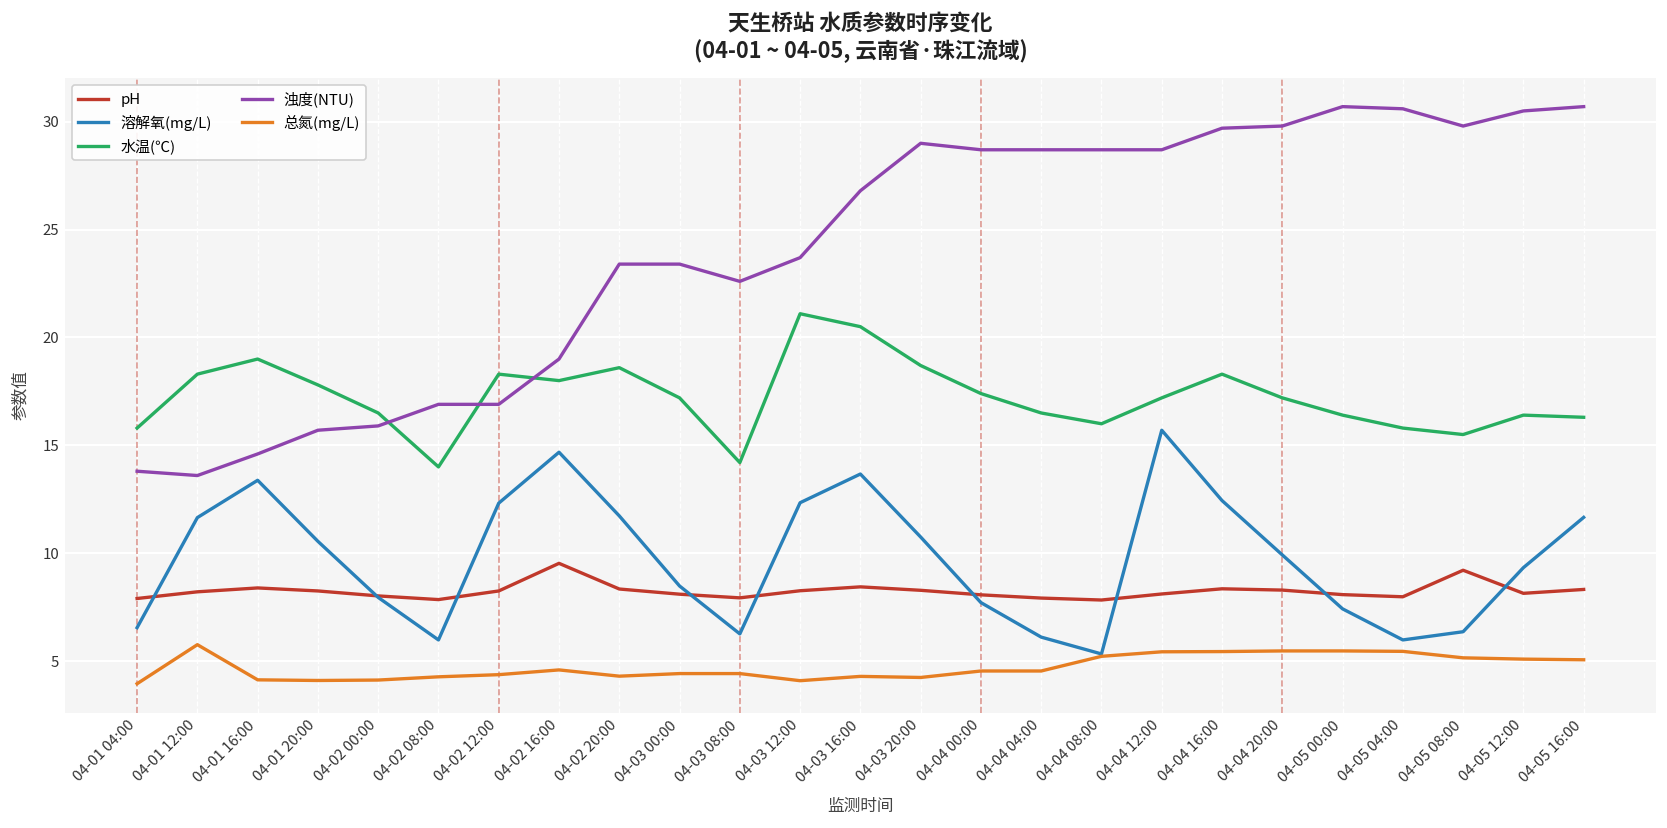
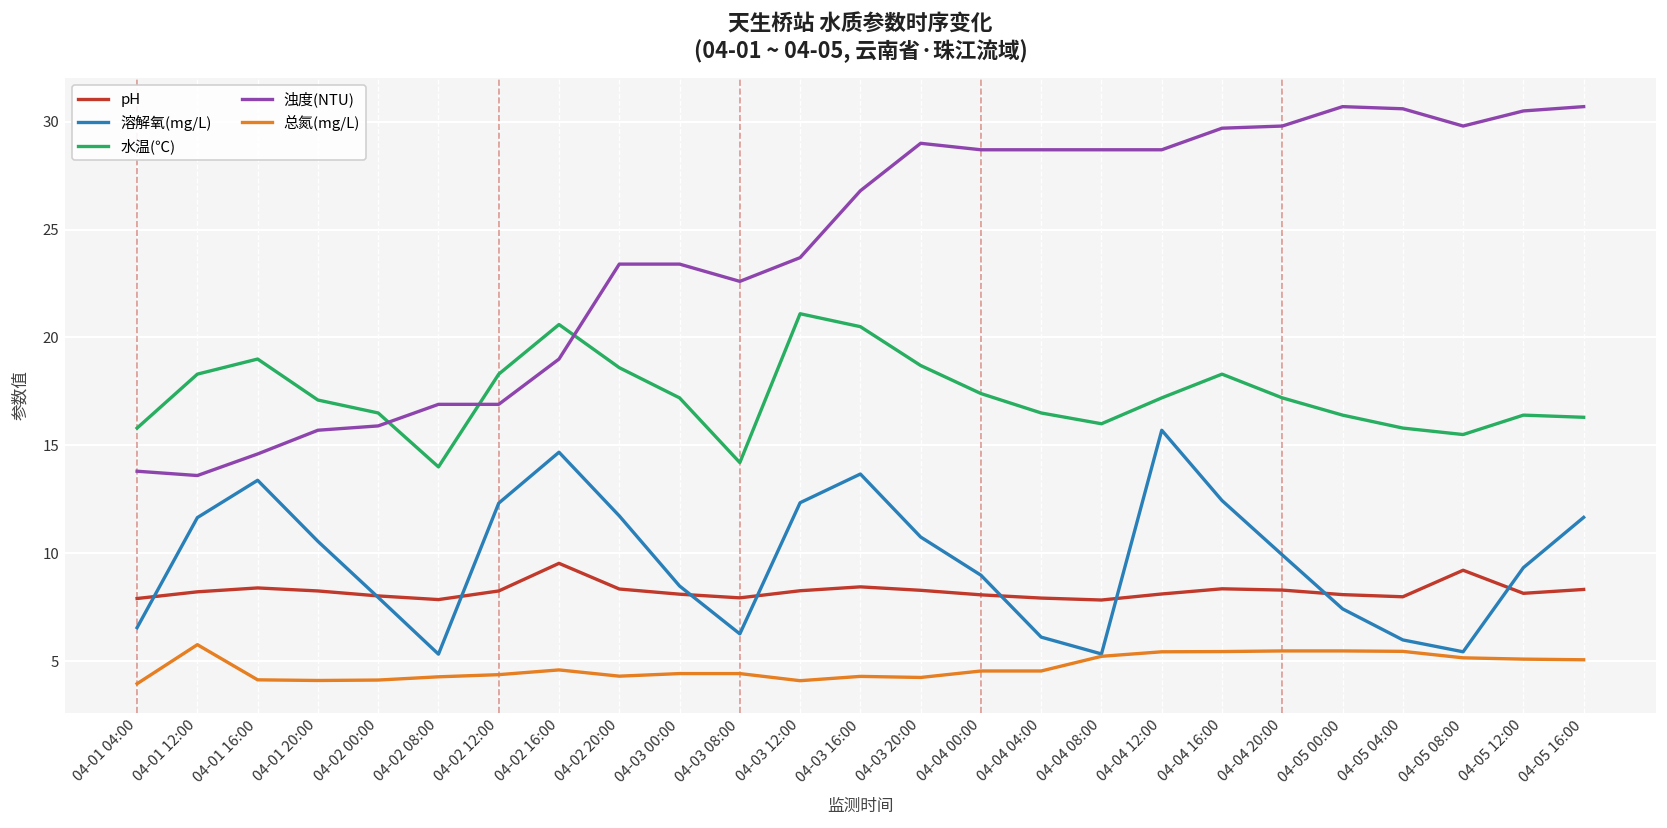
  {
    "pH": {
      "04-01 04:00": 7.9,
      "04-01 12:00": 8.2,
      "04-01 16:00": 8.4,
      "04-01 20:00": 8.3,
      "04-02 08:00": 7.9,
      "04-02 12:00": 8.3,
      "04-02 16:00": 9.5,
      "04-02 20:00": 8.3,
      "04-03 00:00": 8.1,
      "04-03 08:00": 7.9,
      "04-03 12:00": 8.3,
      "04-03 16:00": 8.4,
      "04-03 20:00": 8.3,
      "04-04 00:00": 8.1,
      "04-04 04:00": 7.9,
      "04-04 08:00": 7.8,
      "04-04 12:00": 8.1,
      "04-04 16:00": 8.4,
      "04-04 20:00": 8.3,
      "04-05 00:00": 8.1,
      "04-05 04:00": 8.0,
      "04-05 08:00": 9.2,
      "04-05 12:00": 8.1,
      "04-05 16:00": 8.3
    },
    "溶解氧(mg/L)": {
      "04-01 04:00": 6.6,
      "04-01 12:00": 11.7,
      "04-01 16:00": 13.4,
      "04-01 20:00": 10.6,
-     "04-02 08:00": 6.0,
+     "04-02 08:00": 5.3,
      "04-02 12:00": 12.3,
      "04-02 16:00": 14.7,
      "04-02 20:00": 11.7,
      "04-03 00:00": 8.5,
      "04-03 08:00": 6.3,
      "04-03 12:00": 12.3,
      "04-03 16:00": 13.7,
      "04-03 20:00": 10.8,
-     "04-04 00:00": 7.7,
+     "04-04 00:00": 9.0,
      "04-04 04:00": 6.1,
      "04-04 12:00": 15.7,
      "04-04 16:00": 12.4,
      "04-04 20:00": 9.9,
      "04-05 00:00": 7.4,
      "04-05 04:00": 6.0,
-     "04-05 08:00": 6.4,
+     "04-05 08:00": 5.4,
      "04-05 12:00": 9.3,
      "04-05 16:00": 11.7
    },
    "水温(℃)": {
      "04-01 04:00": 15.8,
      "04-01 12:00": 18.3,
      "04-01 16:00": 19.0,
-     "04-01 20:00": 17.8,
+     "04-01 20:00": 17.1,
      "04-02 00:00": 16.5,
      "04-02 08:00": 14.0,
      "04-02 12:00": 18.3,
-     "04-02 16:00": 18.0,
+     "04-02 16:00": 20.6,
      "04-02 20:00": 18.6,
      "04-03 00:00": 17.2,
      "04-03 08:00": 14.2,
      "04-03 12:00": 21.1,
      "04-03 16:00": 20.5,
      "04-03 20:00": 18.7,
      "04-04 00:00": 17.4,
      "04-04 04:00": 16.5,
      "04-04 08:00": 16.0,
      "04-04 12:00": 17.2,
      "04-04 16:00": 18.3,
      "04-04 20:00": 17.2,
      "04-05 00:00": 16.4,
      "04-05 04:00": 15.8,
      "04-05 08:00": 15.5,
      "04-05 12:00": 16.4,
      "04-05 16:00": 16.3
    },
    "浊度(NTU)": {
      "04-01 04:00": 13.8,
      "04-01 12:00": 13.6,
      "04-01 16:00": 14.6,
      "04-01 20:00": 15.7,
      "04-02 00:00": 15.9,
      "04-02 08:00": 16.9,
      "04-02 12:00": 16.9,
      "04-02 16:00": 19.0,
      "04-02 20:00": 23.4,
      "04-03 00:00": 23.4,
      "04-03 08:00": 22.6,
      "04-03 12:00": 23.7,
      "04-03 16:00": 26.8,
      "04-03 20:00": 29.0,
      "04-04 00:00": 28.7,
      "04-04 04:00": 28.7,
      "04-04 08:00": 28.7,
      "04-04 12:00": 28.7,
      "04-04 16:00": 29.7,
      "04-04 20:00": 29.8,
      "04-05 00:00": 30.7,
      "04-05 04:00": 30.6,
      "04-05 08:00": 29.8,
      "04-05 12:00": 30.5,
      "04-05 16:00": 30.7
    },
    "总氮(mg/L)": {
      "04-01 04:00": 4.0,
      "04-01 12:00": 5.8,
      "04-01 16:00": 4.1,
      "04-01 20:00": 4.1,
      "04-02 00:00": 4.1,
      "04-02 08:00": 4.3,
      "04-02 12:00": 4.4,
      "04-02 16:00": 4.6,
      "04-02 20:00": 4.3,
      "04-03 00:00": 4.4,
      "04-03 08:00": 4.4,
      "04-03 12:00": 4.1,
      "04-03 16:00": 4.3,
      "04-03 20:00": 4.2,
      "04-04 00:00": 4.5,
      "04-04 04:00": 4.5,
      "04-04 12:00": 5.4,
      "04-04 16:00": 5.4,
      "04-04 20:00": 5.5,
      "04-05 00:00": 5.5,
      "04-05 04:00": 5.5,
      "04-05 08:00": 5.2,
      "04-05 12:00": 5.1,
      "04-05 16:00": 5.1
    }
  }
